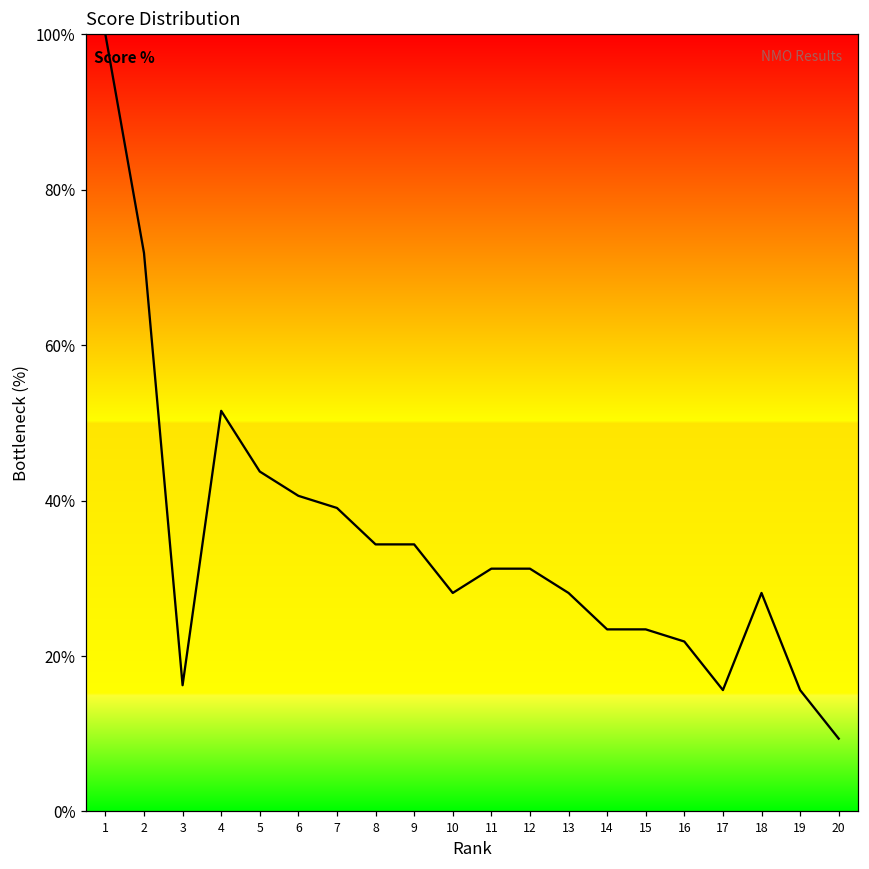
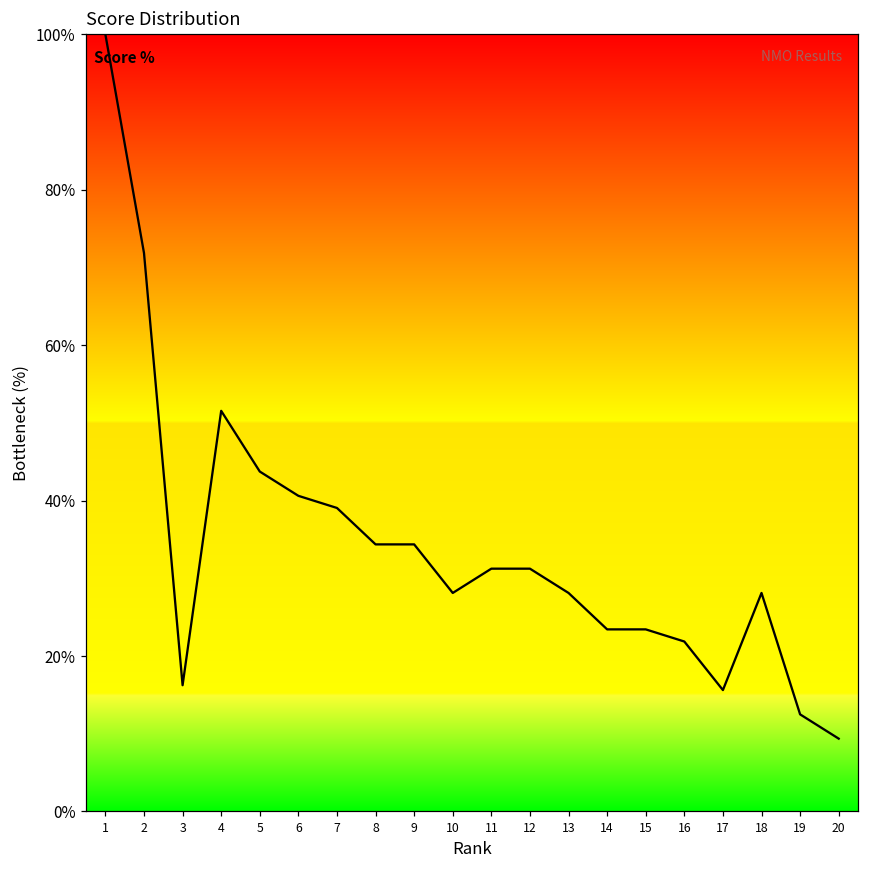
  {
    "1": "100%",
    "2": "72%",
    "3": "16%",
    "4": "52%",
    "5": "44%",
    "6": "41%",
    "7": "39%",
    "8": "34%",
    "9": "34%",
    "10": "28%",
    "11": "31%",
    "12": "31%",
    "13": "28%",
    "14": "23%",
    "15": "23%",
    "16": "22%",
    "17": "16%",
    "18": "28%",
-   "19": "16%",
+   "19": "13%",
    "20": "9%"
  }
